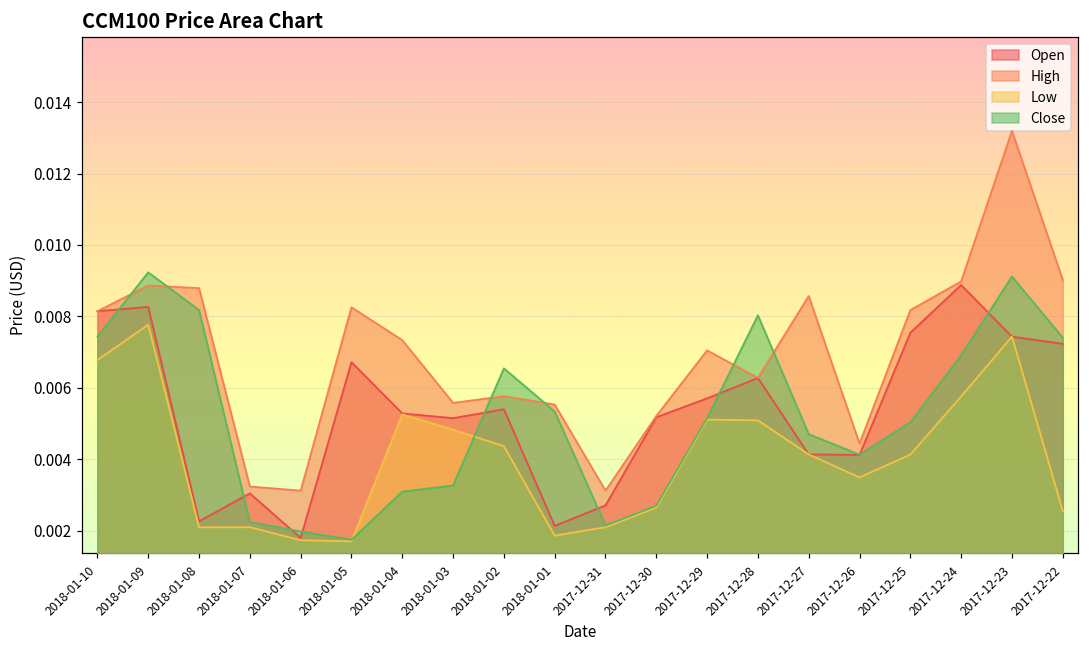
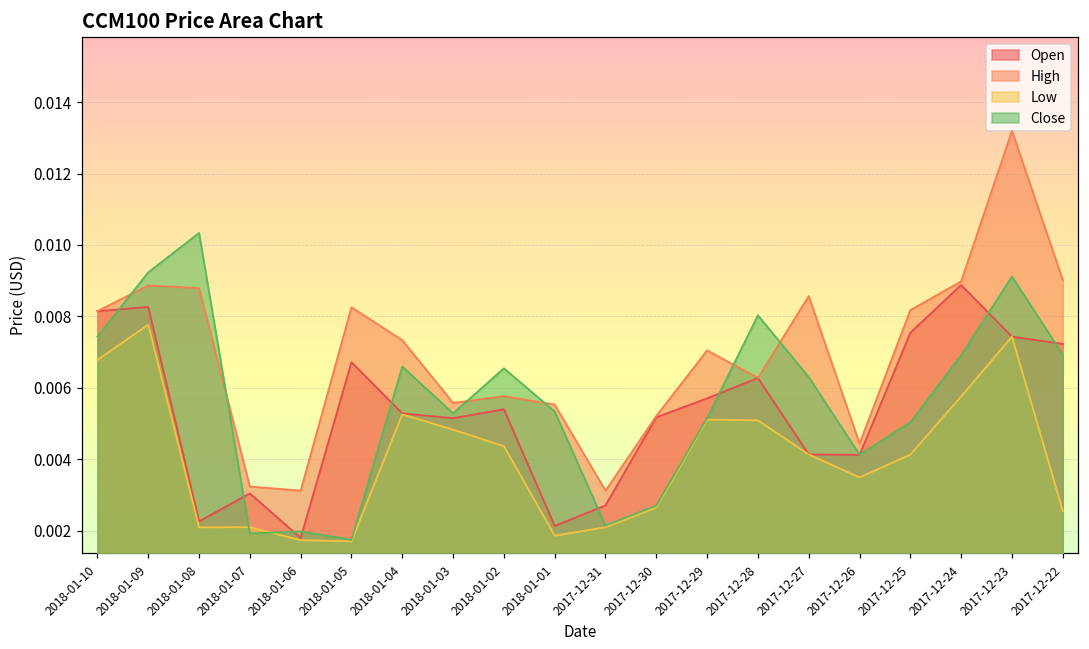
  {
    "Close": {
      "2018-01-10": 0.0074,
      "2018-01-09": 0.0092,
-     "2018-01-08": 0.0082,
-     "2018-01-07": 0.0022,
+     "2018-01-08": 0.0103,
+     "2018-01-07": 0.0019,
      "2018-01-06": 0.0020,
-     "2018-01-04": 0.0031,
-     "2018-01-03": 0.0033,
+     "2018-01-04": 0.0066,
+     "2018-01-03": 0.0053,
      "2018-01-02": 0.0065,
      "2018-01-01": 0.0053,
      "2017-12-28": 0.0080,
-     "2017-12-27": 0.0047,
+     "2017-12-27": 0.0063,
      "2017-12-25": 0.0050,
      "2017-12-24": 0.0069,
      "2017-12-23": 0.0091,
-     "2017-12-22": 0.0074
+     "2017-12-22": 0.0069
    }
  }
